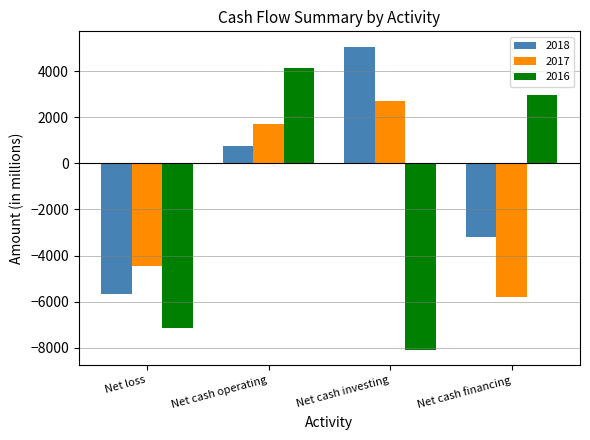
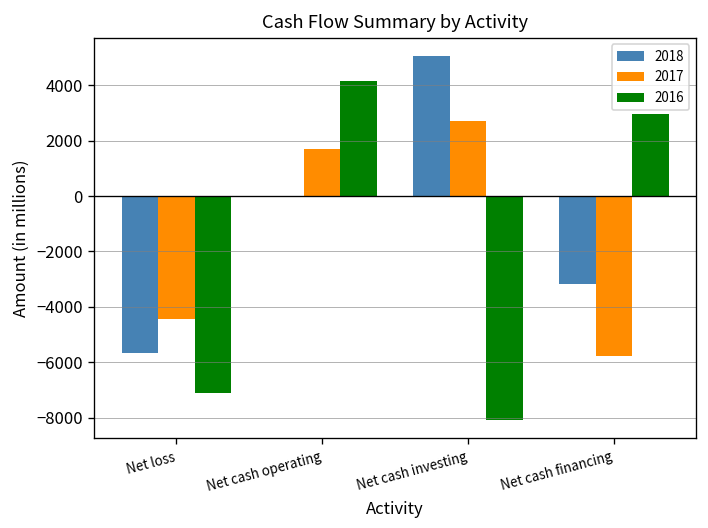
  {
    "2018": {
      "Net loss": -5700,
-     "Net cash operating": 800,
+     "Net cash operating": 0,
      "Net cash investing": 5100,
      "Net cash financing": -3200
    },
    "2017": {
      "Net loss": -4400,
      "Net cash operating": 1700,
      "Net cash investing": 2700,
      "Net cash financing": -5800
    },
    "2016": {
      "Net loss": -7100,
      "Net cash operating": 4100,
      "Net cash investing": -8100,
      "Net cash financing": 3000
    }
  }
